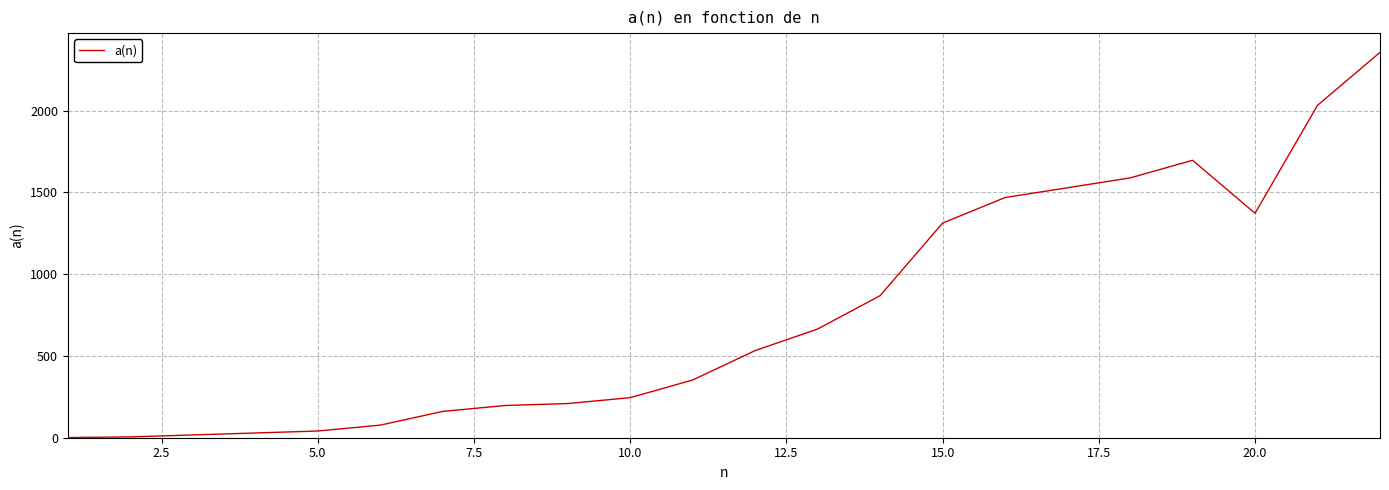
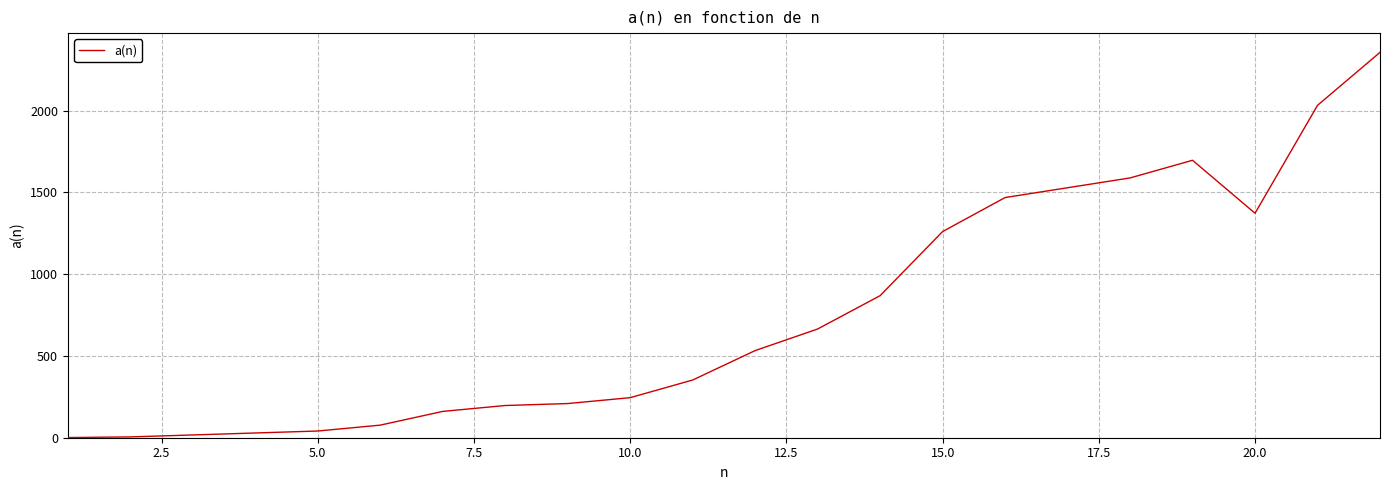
  {
    "5.0": 40,
    "10.0": 250,
-   "15.0": 1310,
+   "15.0": 1260,
    "20.0": 1370
  }
